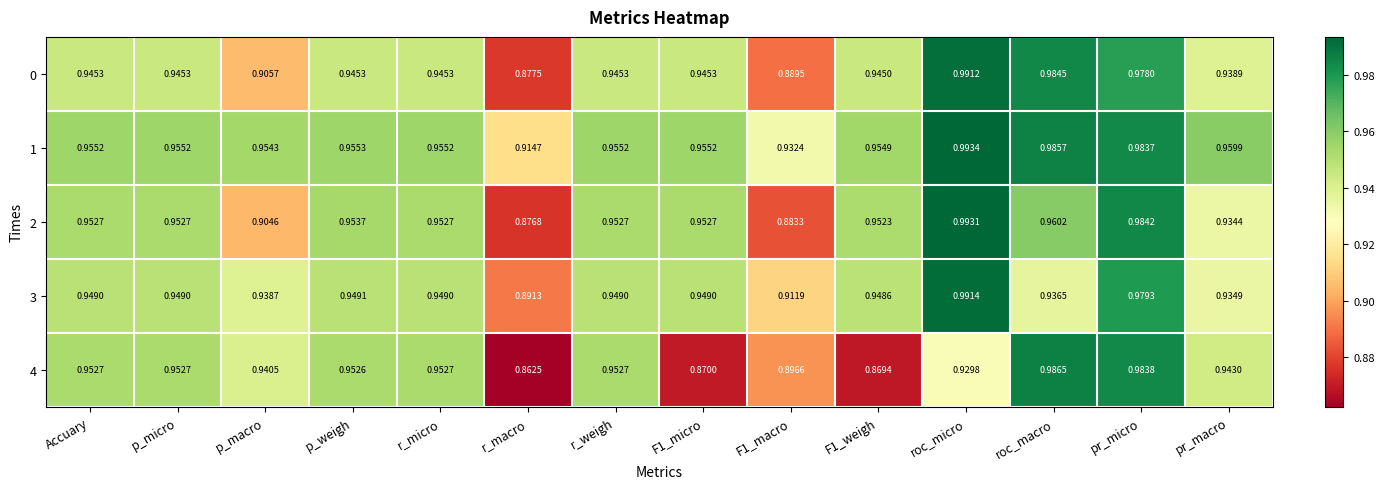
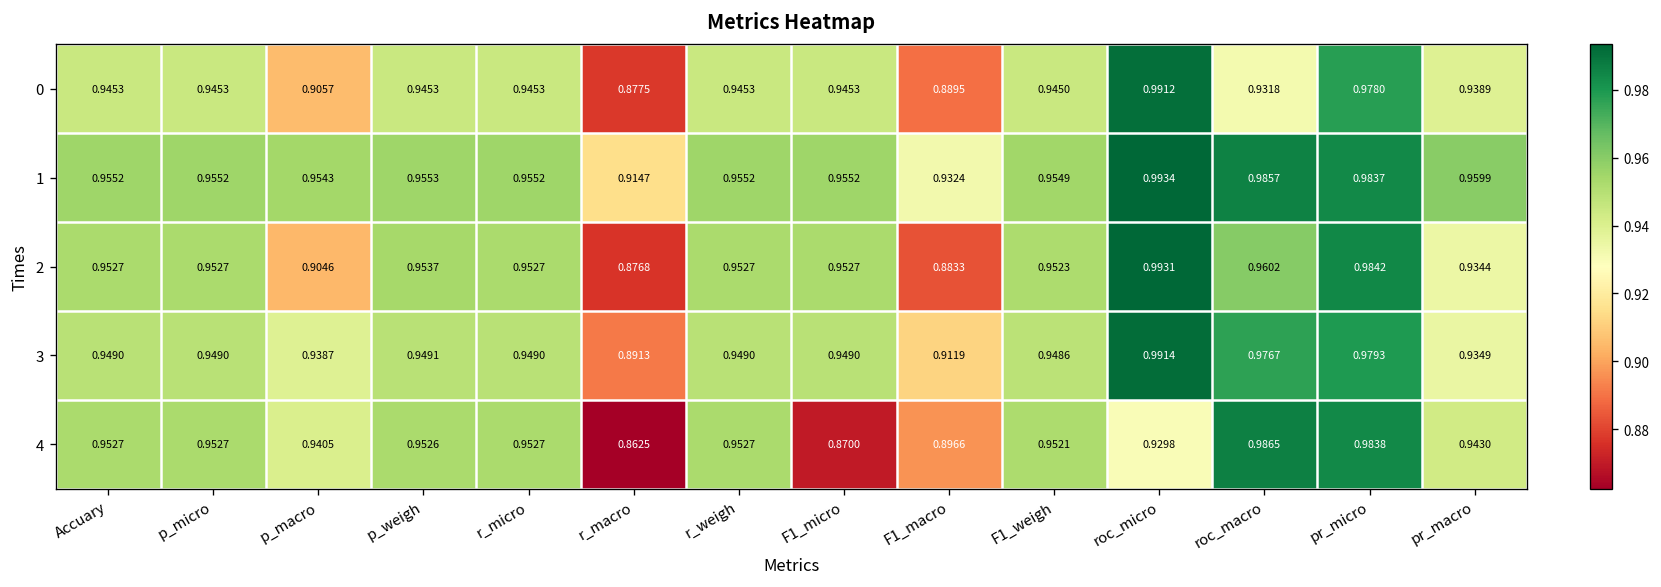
  {
    "0": {
      "Accuary": 0.9453,
      "p_micro": 0.9453,
      "p_macro": 0.9057,
      "p_weigh": 0.9453,
      "r_micro": 0.9453,
      "r_macro": 0.8775,
      "r_weigh": 0.9453,
      "F1_micro": 0.9453,
      "F1_macro": 0.8895,
      "F1_weigh": 0.9450,
      "roc_micro": 0.9912,
-     "roc_macro": 0.9845,
+     "roc_macro": 0.9318,
      "pr_micro": 0.9780,
      "pr_macro": 0.9389
    },
    "1": {
      "Accuary": 0.9552,
      "p_micro": 0.9552,
      "p_macro": 0.9543,
      "p_weigh": 0.9553,
      "r_micro": 0.9552,
      "r_macro": 0.9147,
      "r_weigh": 0.9552,
      "F1_micro": 0.9552,
      "F1_macro": 0.9324,
      "F1_weigh": 0.9549,
      "roc_micro": 0.9934,
      "roc_macro": 0.9857,
      "pr_micro": 0.9837,
      "pr_macro": 0.9599
    },
    "2": {
      "Accuary": 0.9527,
      "p_micro": 0.9527,
      "p_macro": 0.9046,
      "p_weigh": 0.9537,
      "r_micro": 0.9527,
      "r_macro": 0.8768,
      "r_weigh": 0.9527,
      "F1_micro": 0.9527,
      "F1_macro": 0.8833,
      "F1_weigh": 0.9523,
      "roc_micro": 0.9931,
      "roc_macro": 0.9602,
      "pr_micro": 0.9842,
      "pr_macro": 0.9344
    },
    "3": {
      "Accuary": 0.9490,
      "p_micro": 0.9490,
      "p_macro": 0.9387,
      "p_weigh": 0.9491,
      "r_micro": 0.9490,
      "r_macro": 0.8913,
      "r_weigh": 0.9490,
      "F1_micro": 0.9490,
      "F1_macro": 0.9119,
      "F1_weigh": 0.9486,
      "roc_micro": 0.9914,
-     "roc_macro": 0.9365,
+     "roc_macro": 0.9767,
      "pr_micro": 0.9793,
      "pr_macro": 0.9349
    },
    "4": {
      "Accuary": 0.9527,
      "p_micro": 0.9527,
      "p_macro": 0.9405,
      "p_weigh": 0.9526,
      "r_micro": 0.9527,
      "r_macro": 0.8625,
      "r_weigh": 0.9527,
      "F1_micro": 0.8700,
      "F1_macro": 0.8966,
-     "F1_weigh": 0.8694,
+     "F1_weigh": 0.9521,
      "roc_micro": 0.9298,
      "roc_macro": 0.9865,
      "pr_micro": 0.9838,
      "pr_macro": 0.9430
    }
  }
